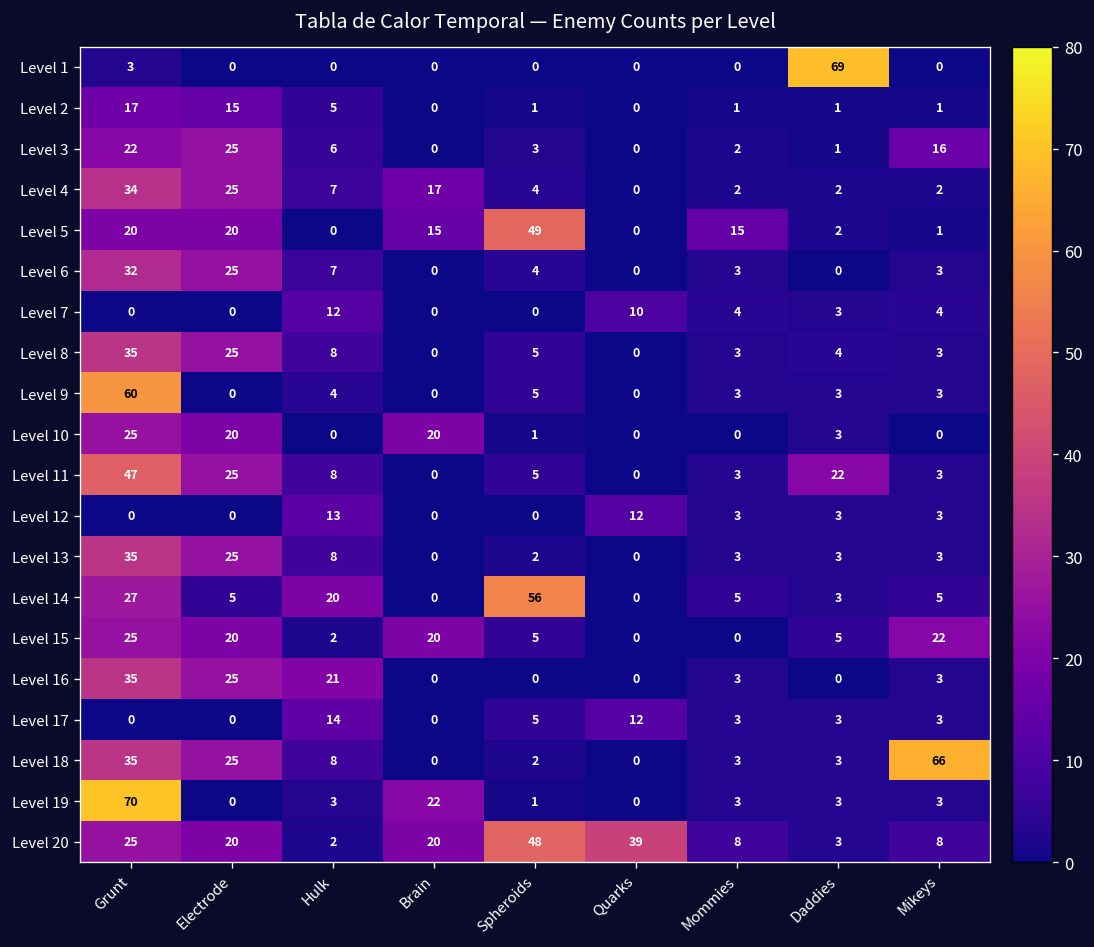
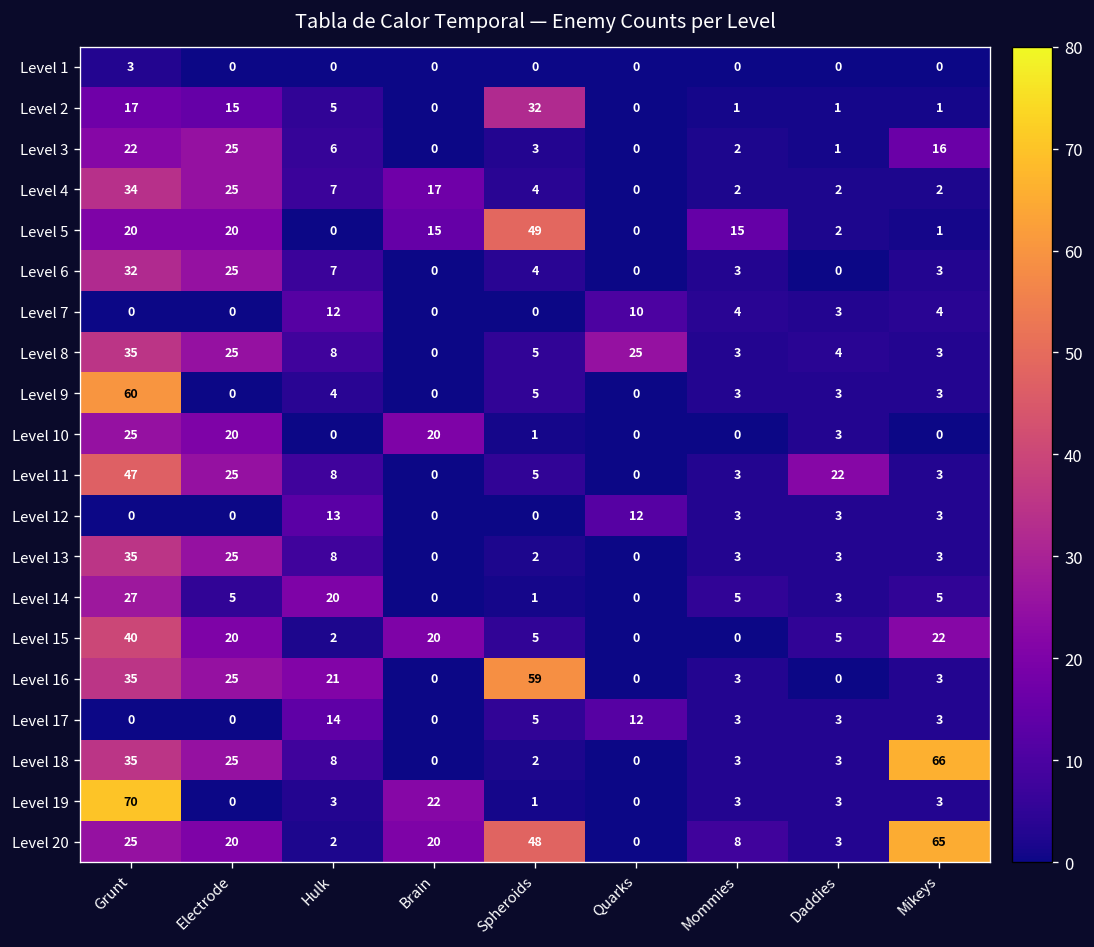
  {
    "Level 1": {
      "Grunt": 3,
      "Electrode": 0,
      "Hulk": 0,
      "Brain": 0,
      "Spheroids": 0,
      "Quarks": 0,
      "Mommies": 0,
-     "Daddies": 69,
+     "Daddies": 0,
      "Mikeys": 0
    },
    "Level 2": {
      "Grunt": 17,
      "Electrode": 15,
      "Hulk": 5,
      "Brain": 0,
-     "Spheroids": 1,
+     "Spheroids": 32,
      "Quarks": 0,
      "Mommies": 1,
      "Daddies": 1,
      "Mikeys": 1
    },
    "Level 3": {
      "Grunt": 22,
      "Electrode": 25,
      "Hulk": 6,
      "Brain": 0,
      "Spheroids": 3,
      "Quarks": 0,
      "Mommies": 2,
      "Daddies": 1,
      "Mikeys": 16
    },
    "Level 4": {
      "Grunt": 34,
      "Electrode": 25,
      "Hulk": 7,
      "Brain": 17,
      "Spheroids": 4,
      "Quarks": 0,
      "Mommies": 2,
      "Daddies": 2,
      "Mikeys": 2
    },
    "Level 5": {
      "Grunt": 20,
      "Electrode": 20,
      "Hulk": 0,
      "Brain": 15,
      "Spheroids": 49,
      "Quarks": 0,
      "Mommies": 15,
      "Daddies": 2,
      "Mikeys": 1
    },
    "Level 6": {
      "Grunt": 32,
      "Electrode": 25,
      "Hulk": 7,
      "Brain": 0,
      "Spheroids": 4,
      "Quarks": 0,
      "Mommies": 3,
      "Daddies": 0,
      "Mikeys": 3
    },
    "Level 7": {
      "Grunt": 0,
      "Electrode": 0,
      "Hulk": 12,
      "Brain": 0,
      "Spheroids": 0,
      "Quarks": 10,
      "Mommies": 4,
      "Daddies": 3,
      "Mikeys": 4
    },
    "Level 8": {
      "Grunt": 35,
      "Electrode": 25,
      "Hulk": 8,
      "Brain": 0,
      "Spheroids": 5,
-     "Quarks": 0,
+     "Quarks": 25,
      "Mommies": 3,
      "Daddies": 4,
      "Mikeys": 3
    },
    "Level 9": {
      "Grunt": 60,
      "Electrode": 0,
      "Hulk": 4,
      "Brain": 0,
      "Spheroids": 5,
      "Quarks": 0,
      "Mommies": 3,
      "Daddies": 3,
      "Mikeys": 3
    },
    "Level 10": {
      "Grunt": 25,
      "Electrode": 20,
      "Hulk": 0,
      "Brain": 20,
      "Spheroids": 1,
      "Quarks": 0,
      "Mommies": 0,
      "Daddies": 3,
      "Mikeys": 0
    },
    "Level 11": {
      "Grunt": 47,
      "Electrode": 25,
      "Hulk": 8,
      "Brain": 0,
      "Spheroids": 5,
      "Quarks": 0,
      "Mommies": 3,
      "Daddies": 22,
      "Mikeys": 3
    },
    "Level 12": {
      "Grunt": 0,
      "Electrode": 0,
      "Hulk": 13,
      "Brain": 0,
      "Spheroids": 0,
      "Quarks": 12,
      "Mommies": 3,
      "Daddies": 3,
      "Mikeys": 3
    },
    "Level 13": {
      "Grunt": 35,
      "Electrode": 25,
      "Hulk": 8,
      "Brain": 0,
      "Spheroids": 2,
      "Quarks": 0,
      "Mommies": 3,
      "Daddies": 3,
      "Mikeys": 3
    },
    "Level 14": {
      "Grunt": 27,
      "Electrode": 5,
      "Hulk": 20,
      "Brain": 0,
-     "Spheroids": 56,
+     "Spheroids": 1,
      "Quarks": 0,
      "Mommies": 5,
      "Daddies": 3,
      "Mikeys": 5
    },
    "Level 15": {
-     "Grunt": 25,
+     "Grunt": 40,
      "Electrode": 20,
      "Hulk": 2,
      "Brain": 20,
      "Spheroids": 5,
      "Quarks": 0,
      "Mommies": 0,
      "Daddies": 5,
      "Mikeys": 22
    },
    "Level 16": {
      "Grunt": 35,
      "Electrode": 25,
      "Hulk": 21,
      "Brain": 0,
-     "Spheroids": 0,
+     "Spheroids": 59,
      "Quarks": 0,
      "Mommies": 3,
      "Daddies": 0,
      "Mikeys": 3
    },
    "Level 17": {
      "Grunt": 0,
      "Electrode": 0,
      "Hulk": 14,
      "Brain": 0,
      "Spheroids": 5,
      "Quarks": 12,
      "Mommies": 3,
      "Daddies": 3,
      "Mikeys": 3
    },
    "Level 18": {
      "Grunt": 35,
      "Electrode": 25,
      "Hulk": 8,
      "Brain": 0,
      "Spheroids": 2,
      "Quarks": 0,
      "Mommies": 3,
      "Daddies": 3,
      "Mikeys": 66
    },
    "Level 19": {
      "Grunt": 70,
      "Electrode": 0,
      "Hulk": 3,
      "Brain": 22,
      "Spheroids": 1,
      "Quarks": 0,
      "Mommies": 3,
      "Daddies": 3,
      "Mikeys": 3
    },
    "Level 20": {
      "Grunt": 25,
      "Electrode": 20,
      "Hulk": 2,
      "Brain": 20,
      "Spheroids": 48,
-     "Quarks": 39,
+     "Quarks": 0,
      "Mommies": 8,
      "Daddies": 3,
-     "Mikeys": 8
+     "Mikeys": 65
    }
  }
